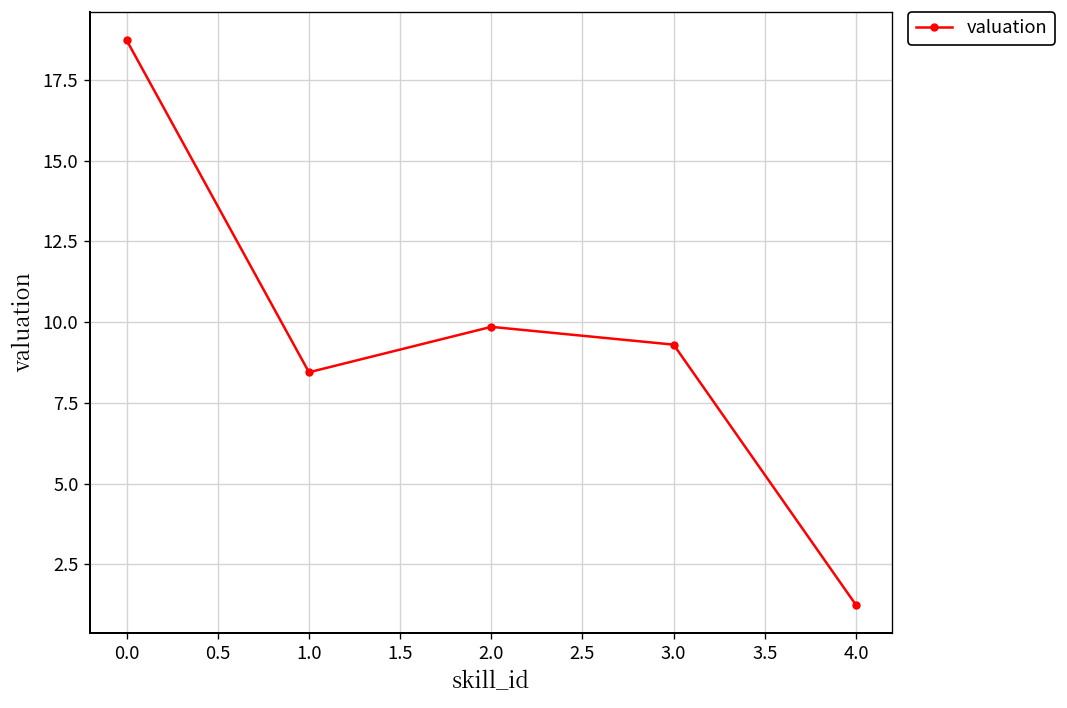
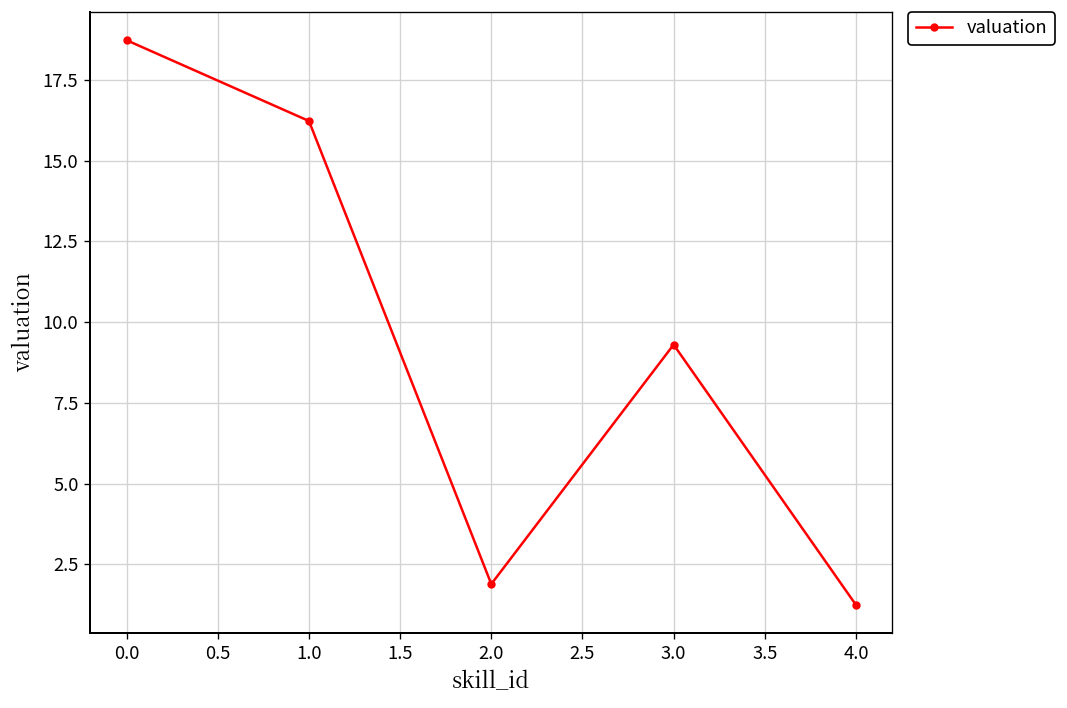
  {
    "0.0": 18.7,
-   "1.0": 8.4,
-   "2.0": 9.9,
+   "1.0": 16.2,
+   "2.0": 1.9,
    "3.0": 9.3,
    "4.0": 1.2
  }
